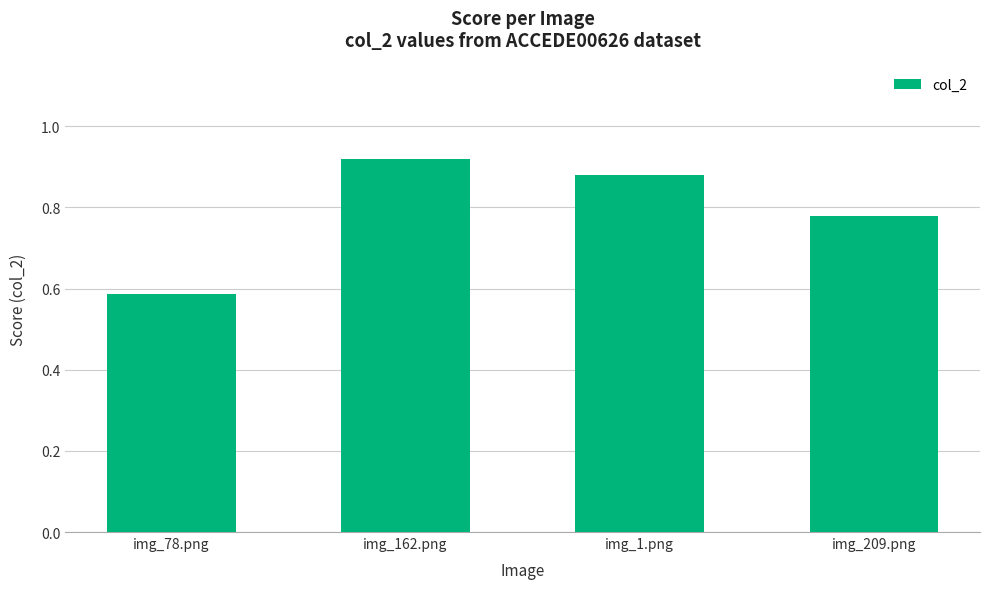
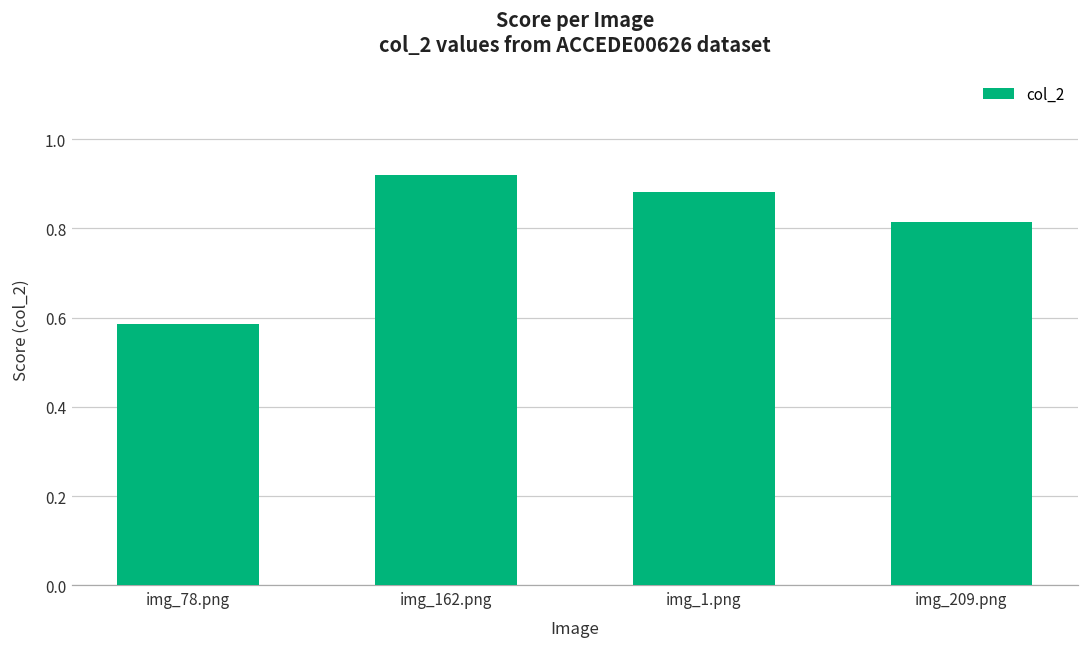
  {
    "img_78.png": 0.59,
    "img_162.png": 0.92,
    "img_1.png": 0.88,
-   "img_209.png": 0.78
+   "img_209.png": 0.81
  }
